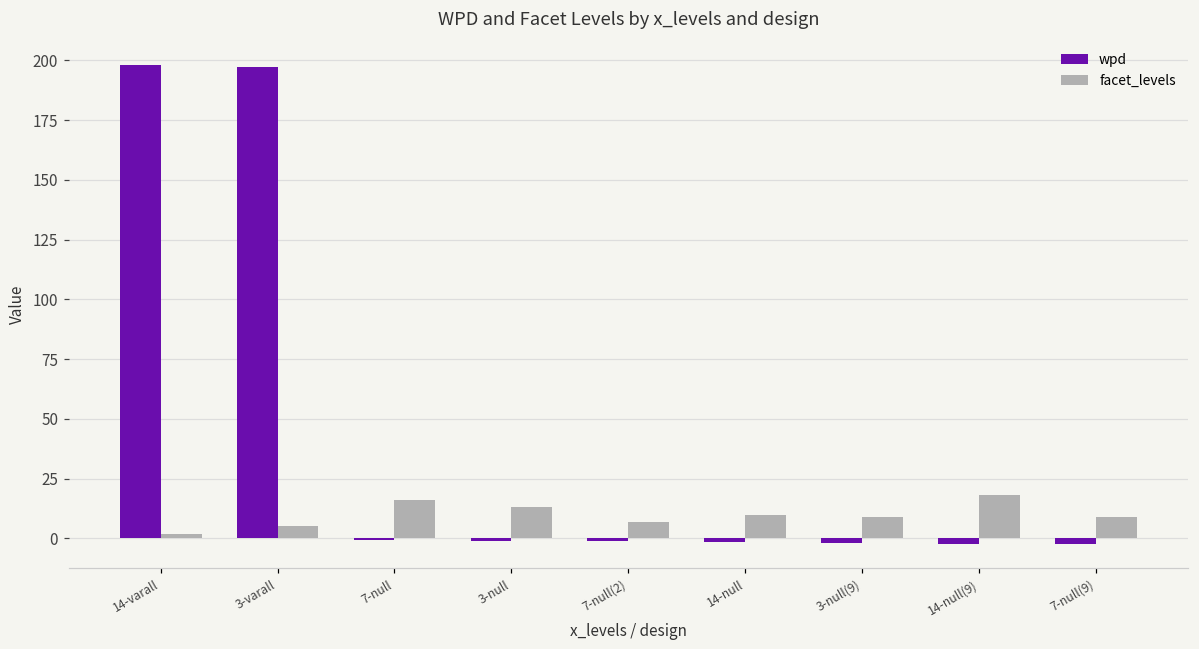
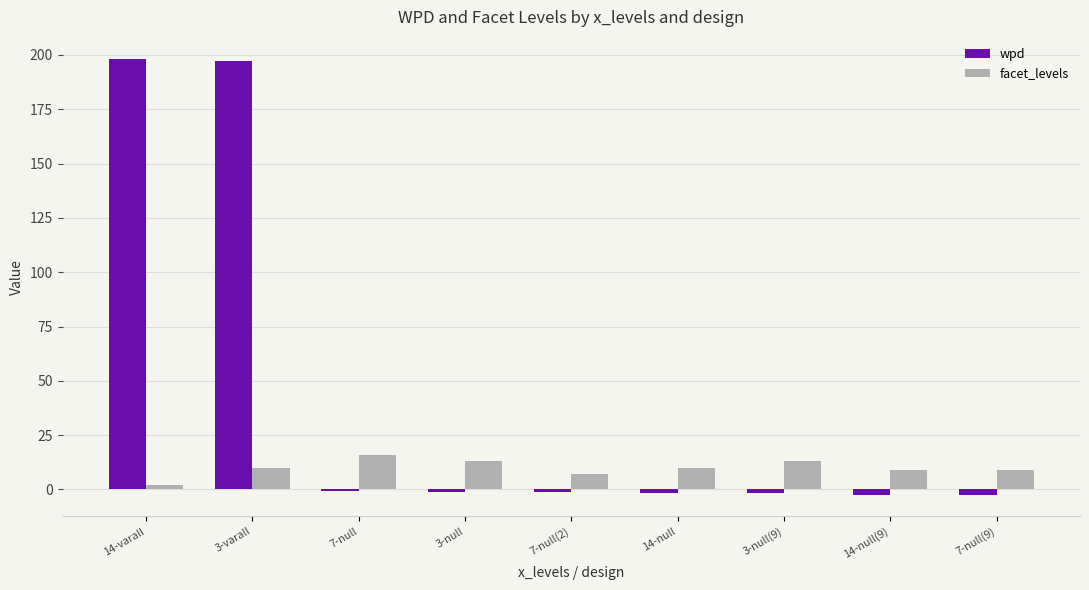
  {
    "wpd": {
      "14-varall": 198,
      "3-varall": 197,
      "14-null": -2,
      "3-null(9)": -2,
      "14-null(9)": -2,
      "7-null(9)": -2
    },
    "facet_levels": {
      "14-varall": 2,
-     "3-varall": 5,
+     "3-varall": 10,
      "7-null": 16,
      "3-null": 13,
      "7-null(2)": 7,
      "14-null": 10,
-     "3-null(9)": 9,
-     "14-null(9)": 18,
+     "3-null(9)": 13,
+     "14-null(9)": 9,
      "7-null(9)": 9
    }
  }
